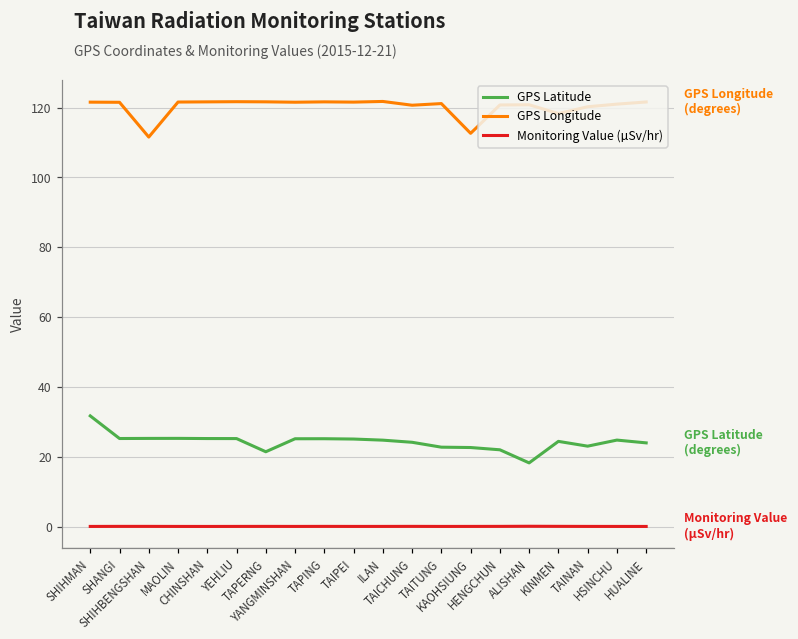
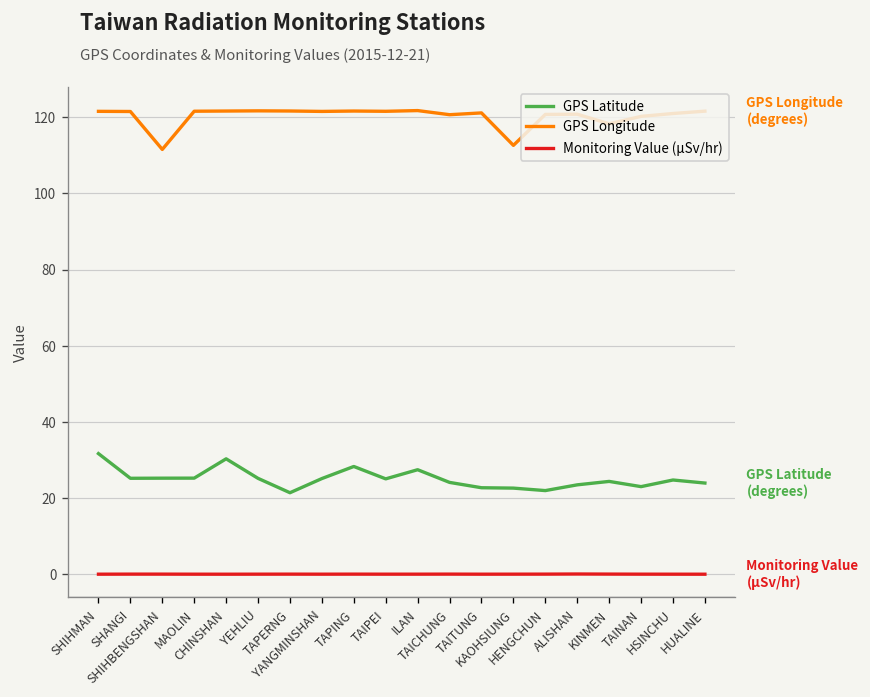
  {
    "GPS Latitude": {
      "SHIHMAN": 32,
      "SHANGI": 25,
      "SHIHBENGSHAN": 25,
      "MAOLIN": 25,
-     "CHINSHAN": 25,
+     "CHINSHAN": 30,
      "YEHLIU": 25,
      "TAPERNG": 21,
      "YANGMINSHAN": 25,
-     "TAPING": 25,
+     "TAPING": 28,
      "TAIPEI": 25,
-     "ILAN": 25,
+     "ILAN": 27,
      "TAICHUNG": 24,
      "TAITUNG": 23,
      "KAOHSIUNG": 23,
      "HENGCHUN": 22,
-     "ALISHAN": 18,
+     "ALISHAN": 24,
      "KINMEN": 24,
      "TAINAN": 23,
      "HSINCHU": 25,
      "HUALINE": 24
    },
    "GPS Longitude": {
      "SHIHMAN": 122,
      "SHANGI": 122,
      "SHIHBENGSHAN": 112,
      "MAOLIN": 122,
      "CHINSHAN": 122,
      "YEHLIU": 122,
      "TAPERNG": 122,
      "YANGMINSHAN": 122,
      "TAPING": 122,
      "TAIPEI": 122,
      "ILAN": 122,
      "TAICHUNG": 121,
      "TAITUNG": 121,
      "KAOHSIUNG": 113
    },
    "Monitoring Value (µSv/hr)": {
      "SHIHMAN": 0,
      "SHANGI": 0,
      "SHIHBENGSHAN": 0,
      "MAOLIN": 0,
      "CHINSHAN": 0,
      "YEHLIU": 0,
      "TAPERNG": 0,
      "YANGMINSHAN": 0,
      "TAPING": 0,
      "TAIPEI": 0,
      "ILAN": 0,
      "TAICHUNG": 0,
      "TAITUNG": 0,
      "KAOHSIUNG": 0,
      "HENGCHUN": 0,
      "ALISHAN": 0,
      "KINMEN": 0,
      "TAINAN": 0,
      "HSINCHU": 0,
      "HUALINE": 0
    }
  }
